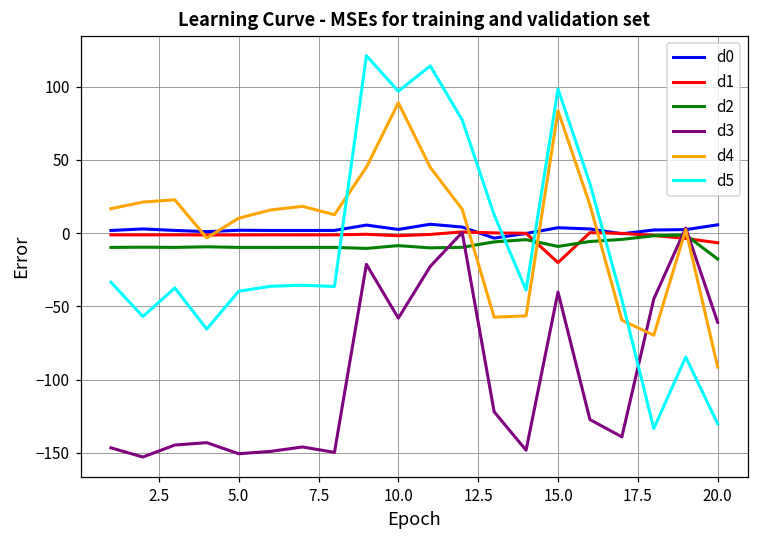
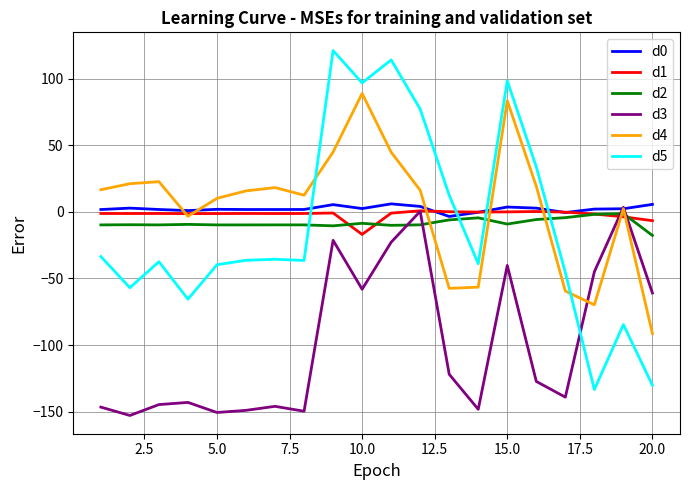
  {
    "d0": {
      "5.0": 2,
      "10.0": 2,
      "15.0": 4,
      "20.0": 6
    },
    "d1": {
      "5.0": -1,
-     "10.0": -2,
-     "15.0": -20,
+     "10.0": -17,
+     "15.0": 0,
      "20.0": -7
    },
    "d2": {
      "5.0": -10,
      "10.0": -9,
      "15.0": -9,
      "20.0": -18
    },
    "d3": {
      "5.0": -151,
      "10.0": -58,
      "15.0": -40,
      "20.0": -61
    },
    "d4": {
      "5.0": 10,
      "10.0": 89,
      "15.0": 83,
      "20.0": -91
    },
    "d5": {
      "5.0": -40,
      "10.0": 97,
      "15.0": 98,
      "20.0": -130
    }
  }
